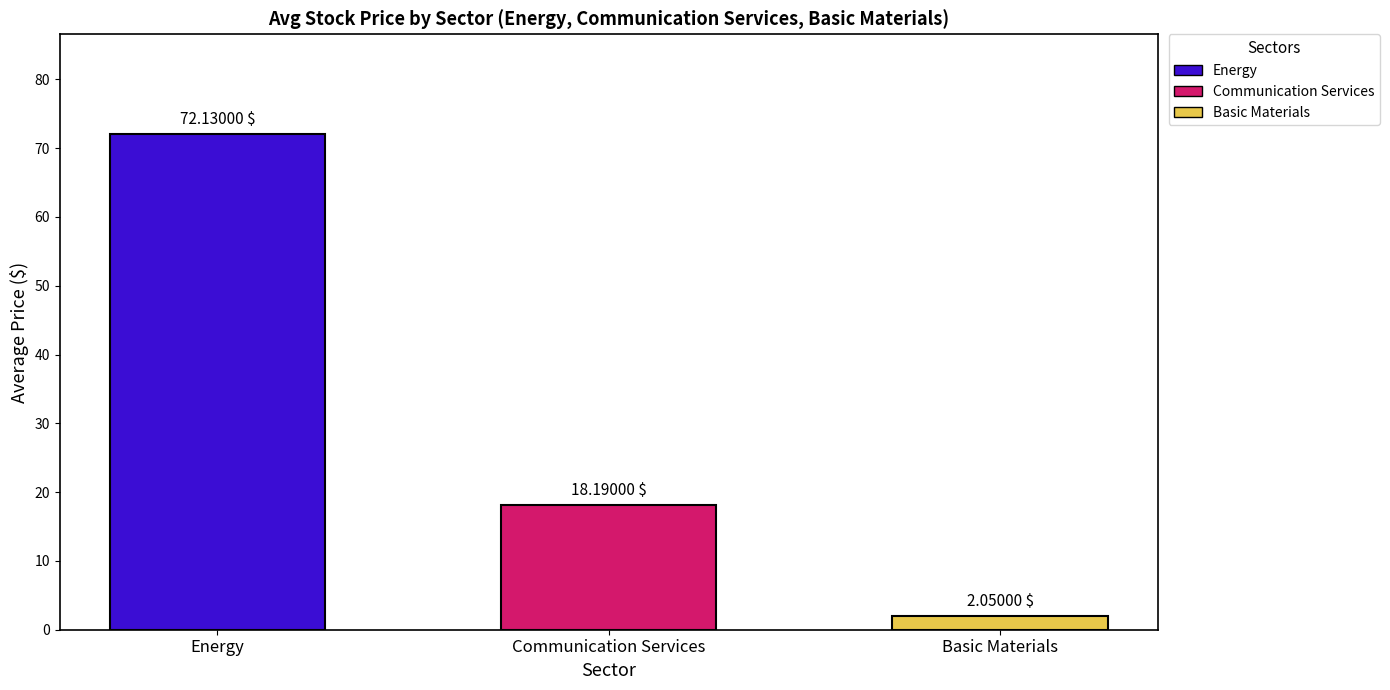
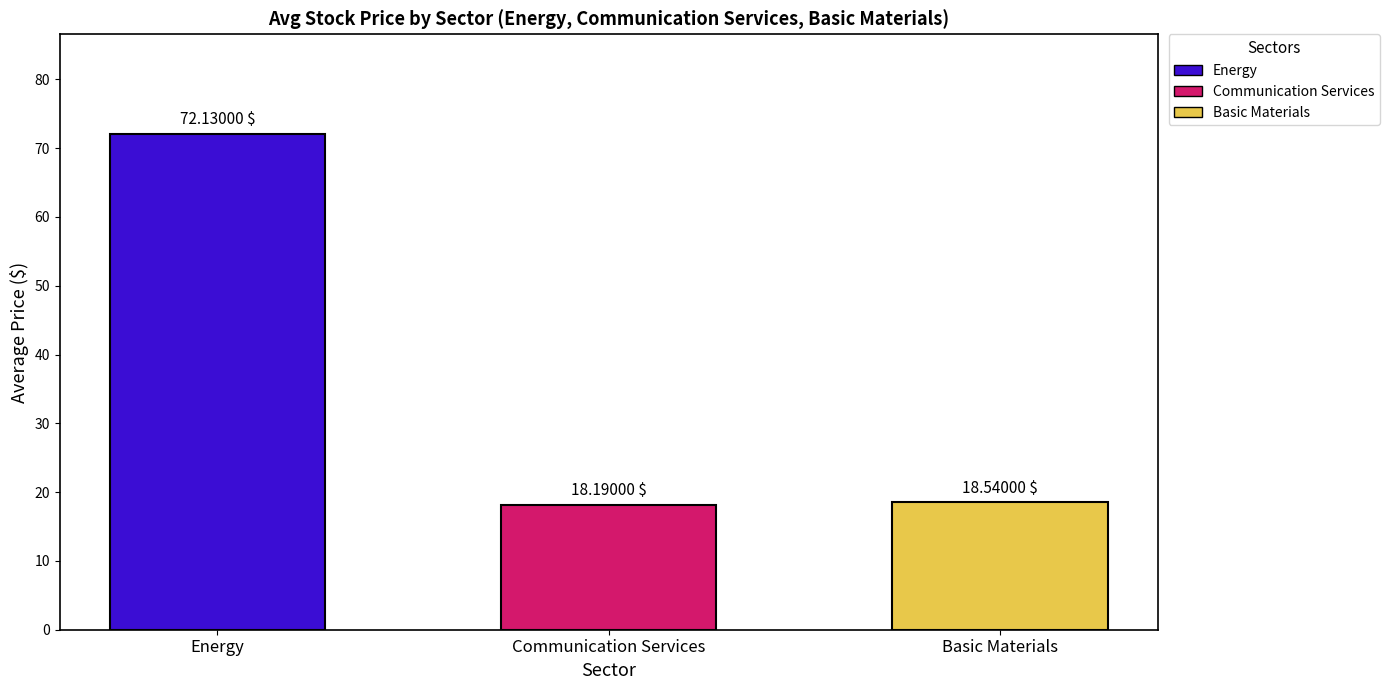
  {
    "Energy": 72.13000,
    "Communication Services": 18.19000,
-   "Basic Materials": 2.05000
+   "Basic Materials": 18.54000
  }
